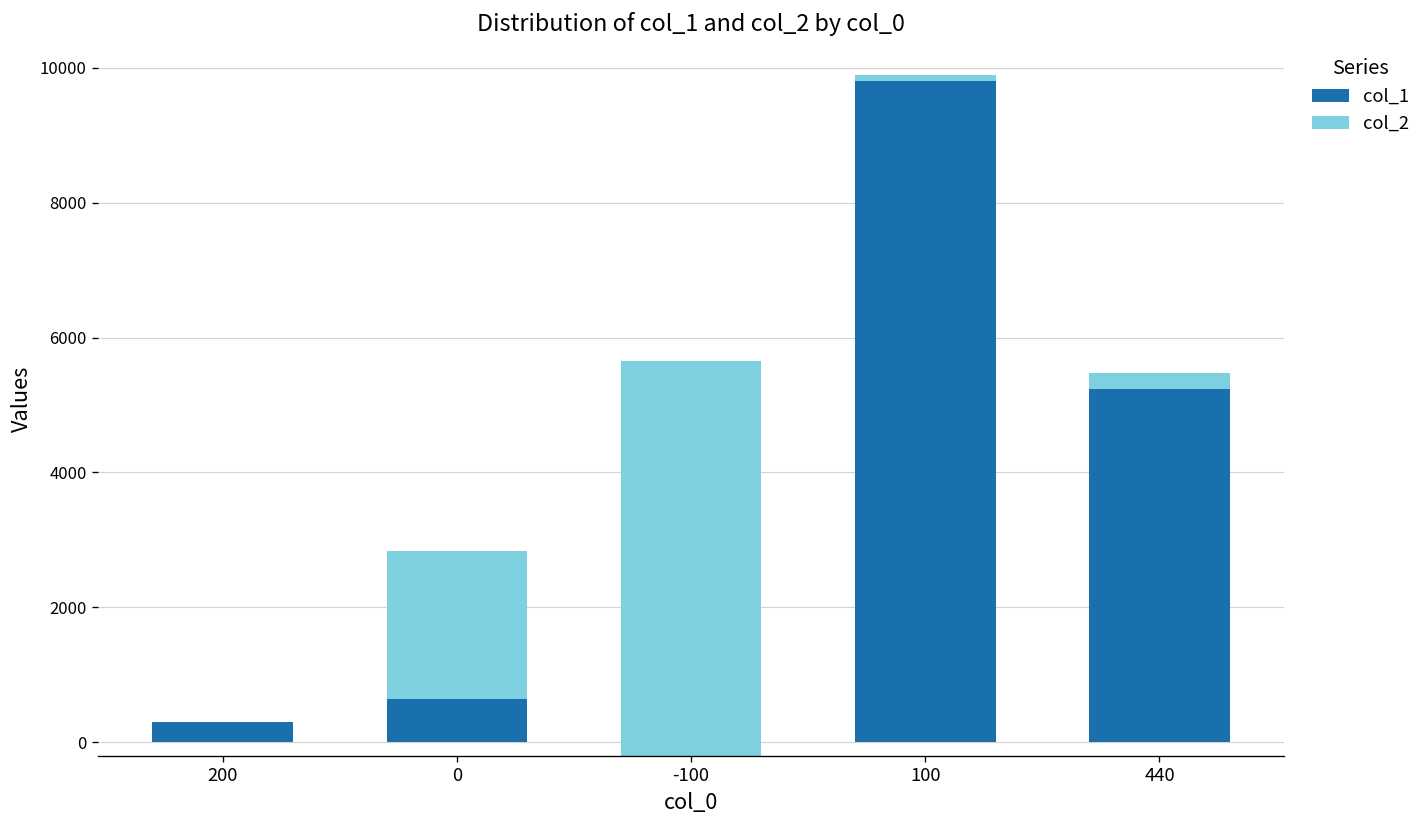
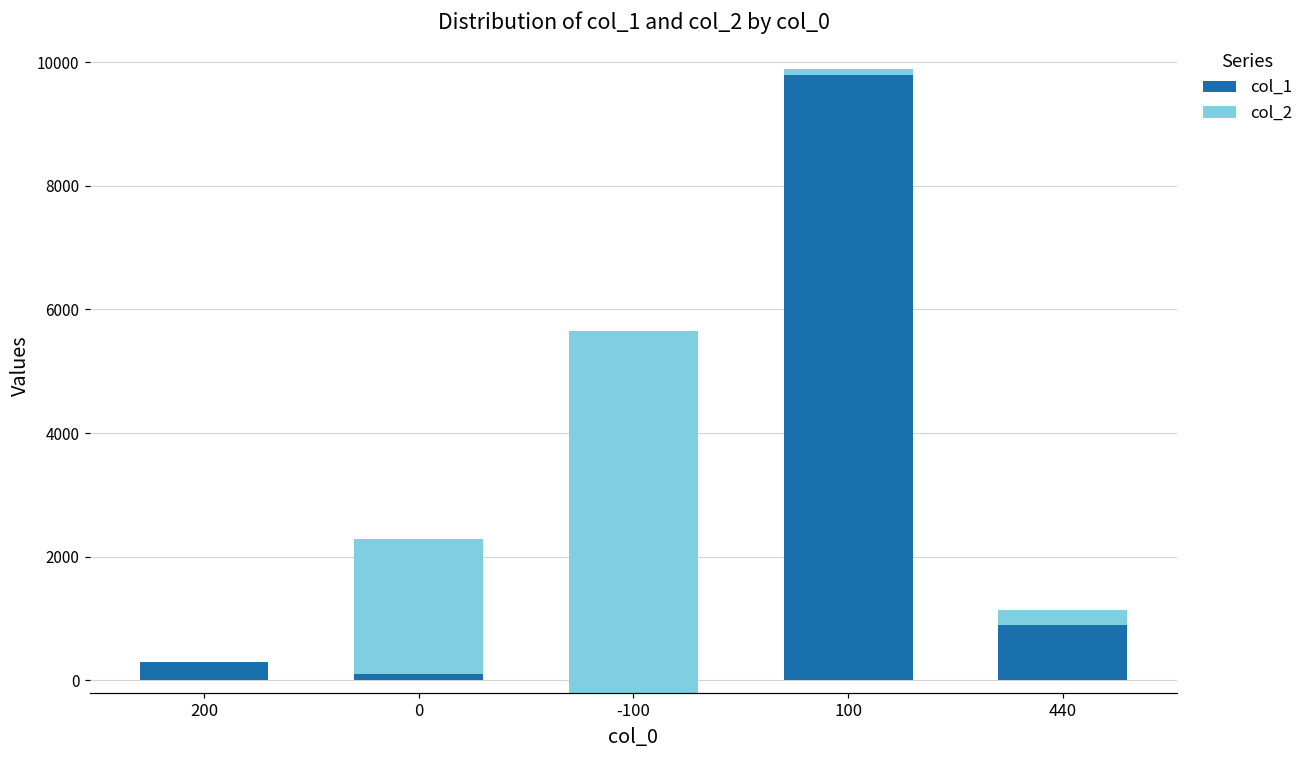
  {
    "col_1": {
      "200": 300,
-     "0": 600,
+     "0": 100,
      "-100": -200,
      "100": 9800,
-     "440": 5200
+     "440": 900
    },
    "col_2": {
      "0": 2200,
      "-100": 5900,
      "100": 100,
      "440": 200
    }
  }
